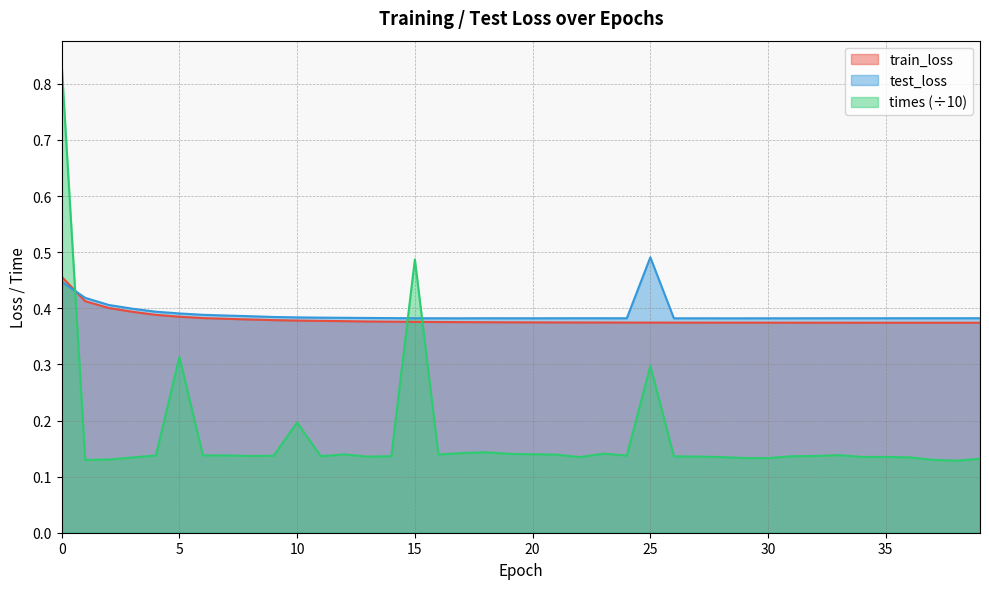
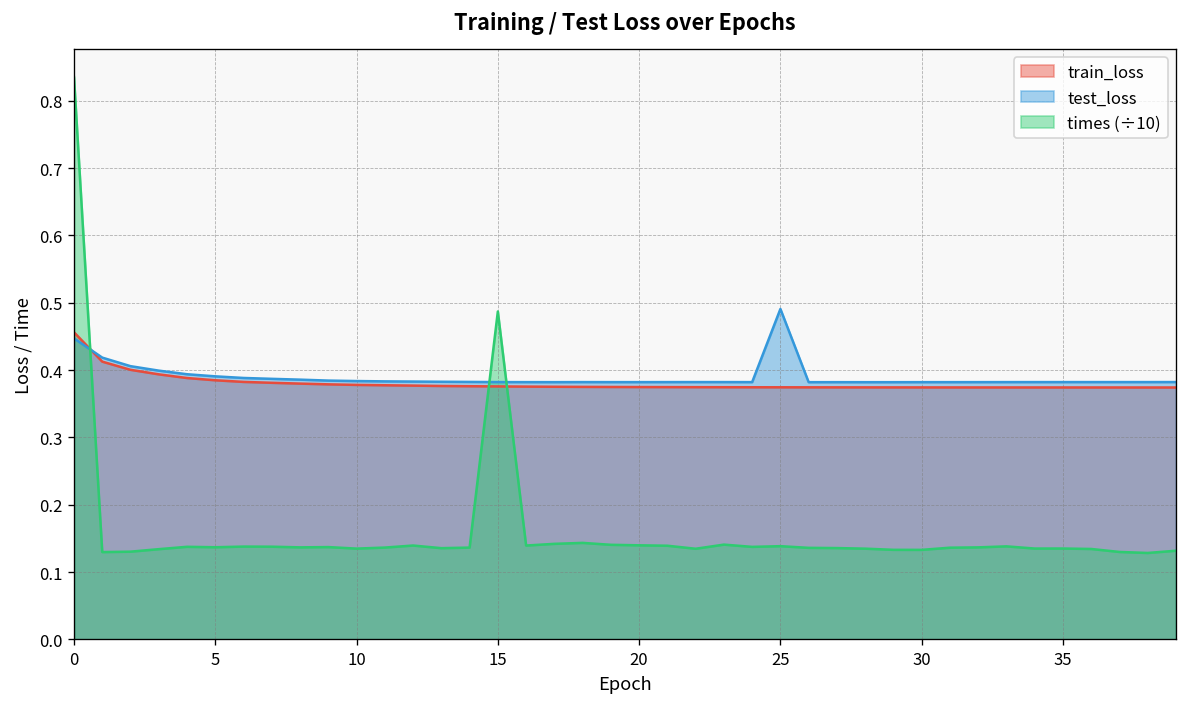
  {
    "train_loss": {
      "0": 0.46,
      "5": 0.38,
      "10": 0.38,
      "15": 0.38,
      "20": 0.37,
      "25": 0.37,
      "30": 0.37,
      "35": 0.37
    },
    "test_loss": {
      "0": 0.45,
      "5": 0.39,
      "10": 0.38,
      "15": 0.38,
      "20": 0.38,
      "25": 0.49,
      "30": 0.38,
      "35": 0.38
    },
    "times (÷10)": {
      "0": 0.84,
-     "5": 0.31,
-     "10": 0.20,
+     "5": 0.14,
+     "10": 0.13,
      "15": 0.49,
      "20": 0.14,
-     "25": 0.30,
+     "25": 0.14,
      "30": 0.13,
      "35": 0.14
    }
  }
